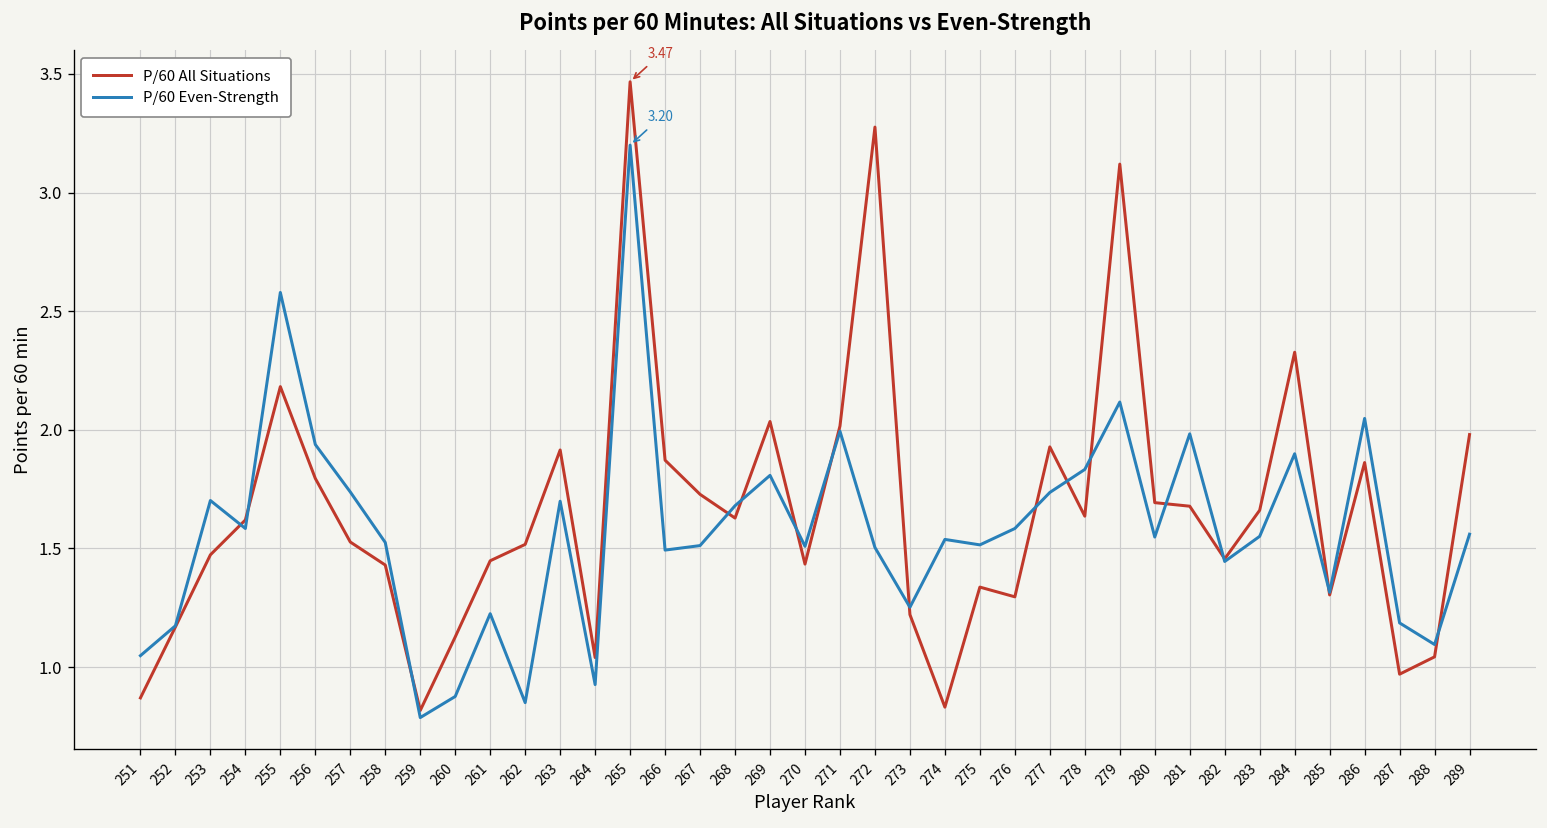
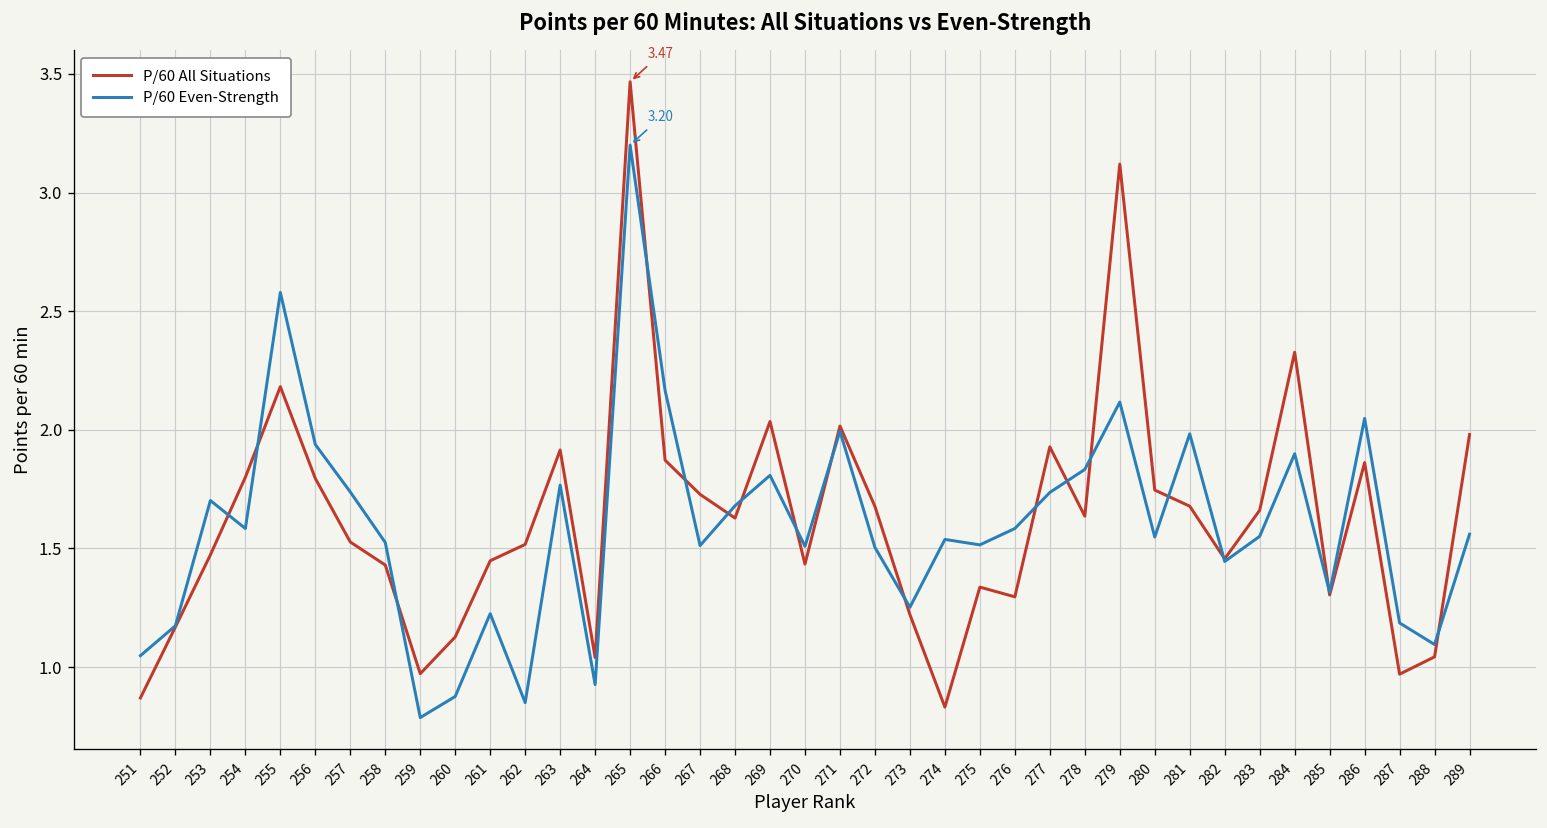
  {
    "P/60 All Situations": {
      "251": 0.87,
      "253": 1.47,
-     "254": 1.62,
+     "254": 1.80,
      "255": 2.18,
      "256": 1.80,
      "257": 1.53,
      "258": 1.43,
-     "259": 0.82,
+     "259": 0.97,
      "260": 1.13,
      "261": 1.45,
      "262": 1.52,
      "263": 1.92,
      "264": 1.04,
      "266": 1.87,
      "267": 1.73,
      "268": 1.63,
      "269": 2.04,
      "270": 1.43,
      "271": 2.02,
-     "272": 3.28,
+     "272": 1.68,
      "273": 1.22,
      "274": 0.83,
      "275": 1.34,
      "276": 1.30,
      "277": 1.93,
      "278": 1.64,
      "279": 3.12,
-     "280": 1.69,
+     "280": 1.75,
      "281": 1.68,
      "283": 1.66,
      "284": 2.33,
      "286": 1.86,
      "287": 0.97,
      "288": 1.04,
      "289": 1.98
    },
    "P/60 Even-Strength": {
      "251": 1.05,
      "253": 1.70,
      "254": 1.58,
      "255": 2.58,
      "256": 1.94,
      "257": 1.74,
      "258": 1.53,
      "259": 0.79,
      "260": 0.88,
      "261": 1.23,
      "262": 0.85,
-     "263": 1.70,
+     "263": 1.77,
      "264": 0.93,
-     "266": 1.49,
+     "266": 2.17,
      "267": 1.51,
      "268": 1.68,
      "269": 1.81,
      "270": 1.51,
      "271": 1.99,
      "272": 1.50,
      "273": 1.25,
      "274": 1.54,
      "275": 1.52,
      "276": 1.58,
      "277": 1.74,
      "278": 1.83,
      "279": 2.12,
      "280": 1.55,
      "281": 1.98,
      "283": 1.55,
      "284": 1.90,
      "286": 2.05,
      "287": 1.19,
      "288": 1.10,
      "289": 1.56
    }
  }
